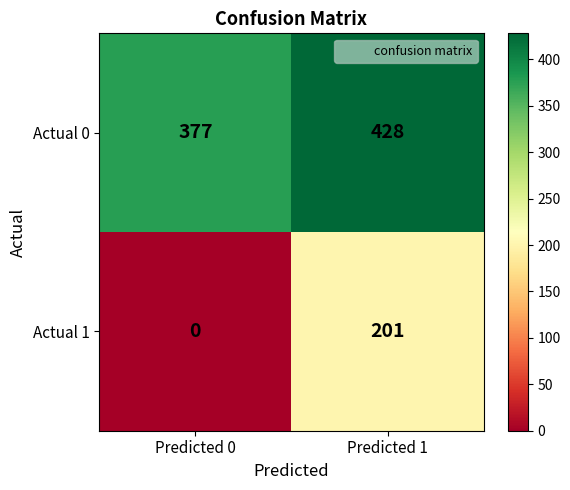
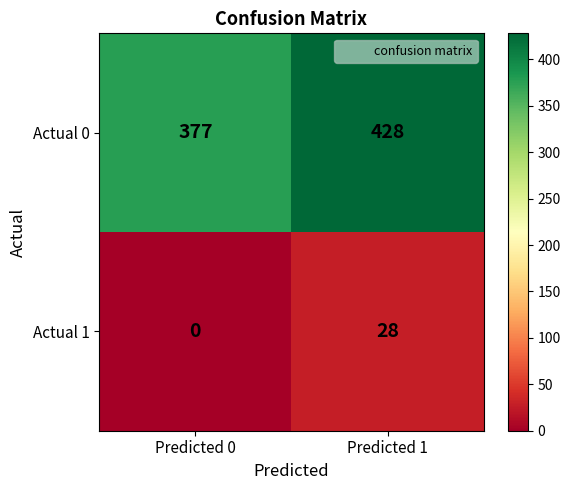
  {
    "Actual 0": {
      "Predicted 0": 377,
      "Predicted 1": 428
    },
    "Actual 1": {
      "Predicted 0": 0,
-     "Predicted 1": 201
+     "Predicted 1": 28
    }
  }
